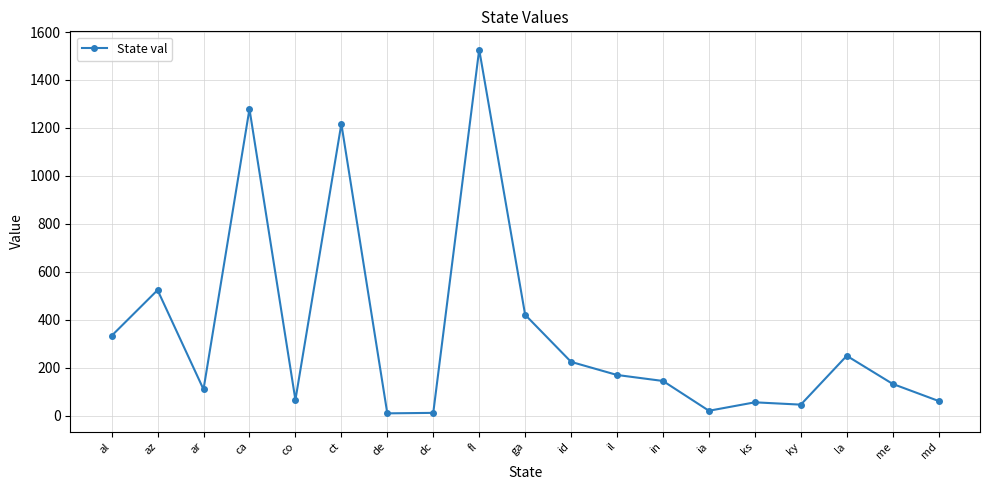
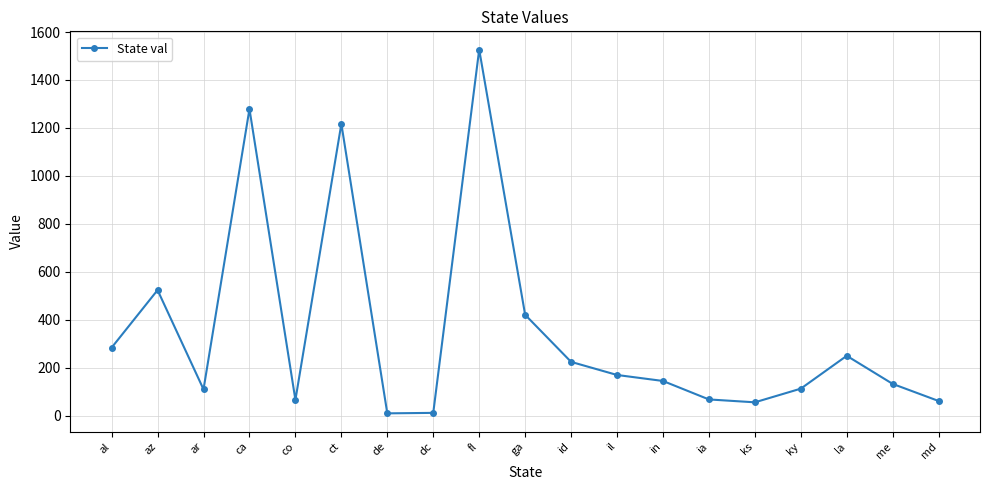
  {
-   "al": 330,
+   "al": 280,
    "az": 520,
    "ar": 110,
    "ca": 1280,
    "co": 70,
    "ct": 1220,
    "de": 10,
    "dc": 10,
    "fl": 1530,
    "ga": 420,
    "id": 220,
    "il": 170,
    "in": 150,
-   "ia": 20,
+   "ia": 70,
    "ks": 60,
-   "ky": 50,
+   "ky": 110,
    "la": 250,
    "me": 130,
    "md": 60
  }
